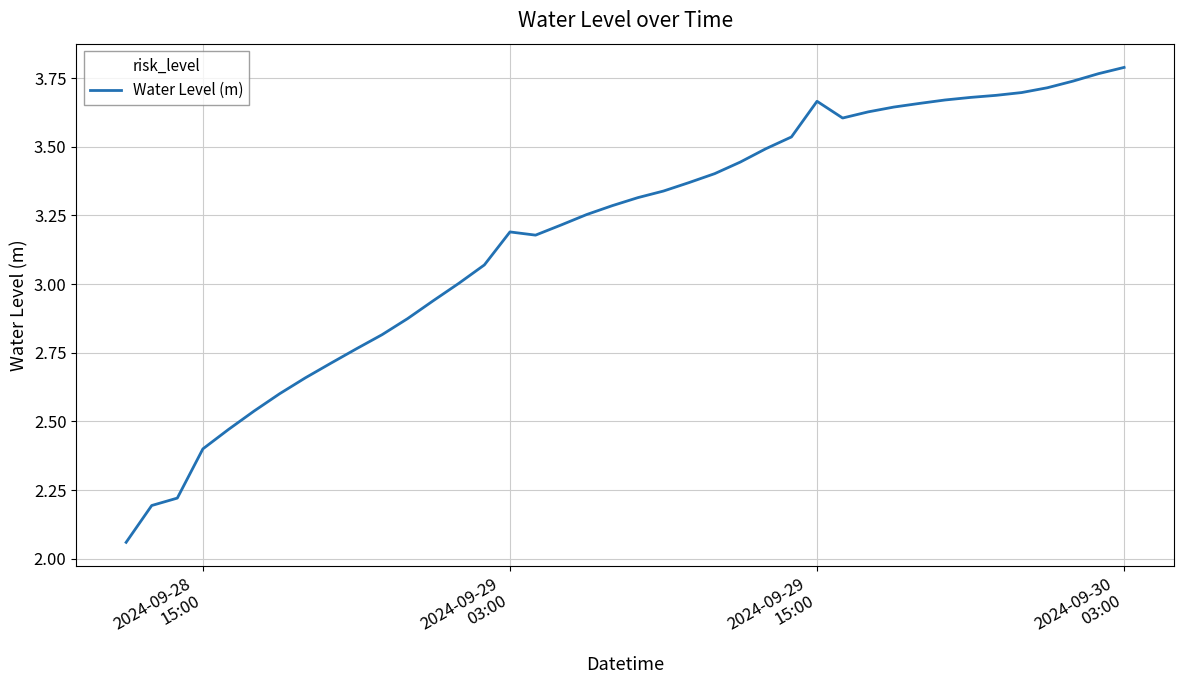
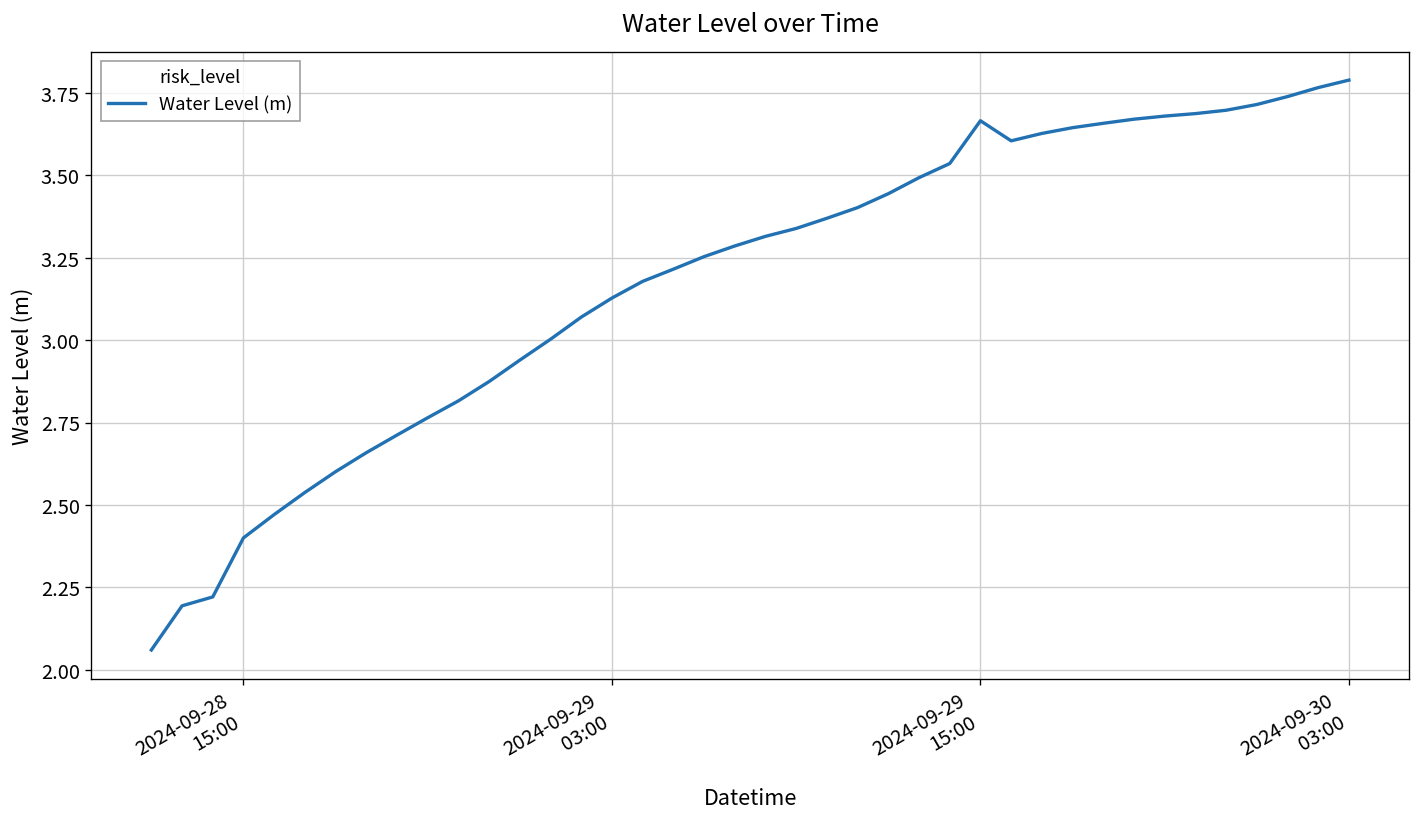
  {
    "2024-09-28 15:00": 2.40,
-   "2024-09-29 03:00": 3.19,
+   "2024-09-29 03:00": 3.13,
    "2024-09-29 15:00": 3.67,
    "2024-09-30 03:00": 3.79
  }
